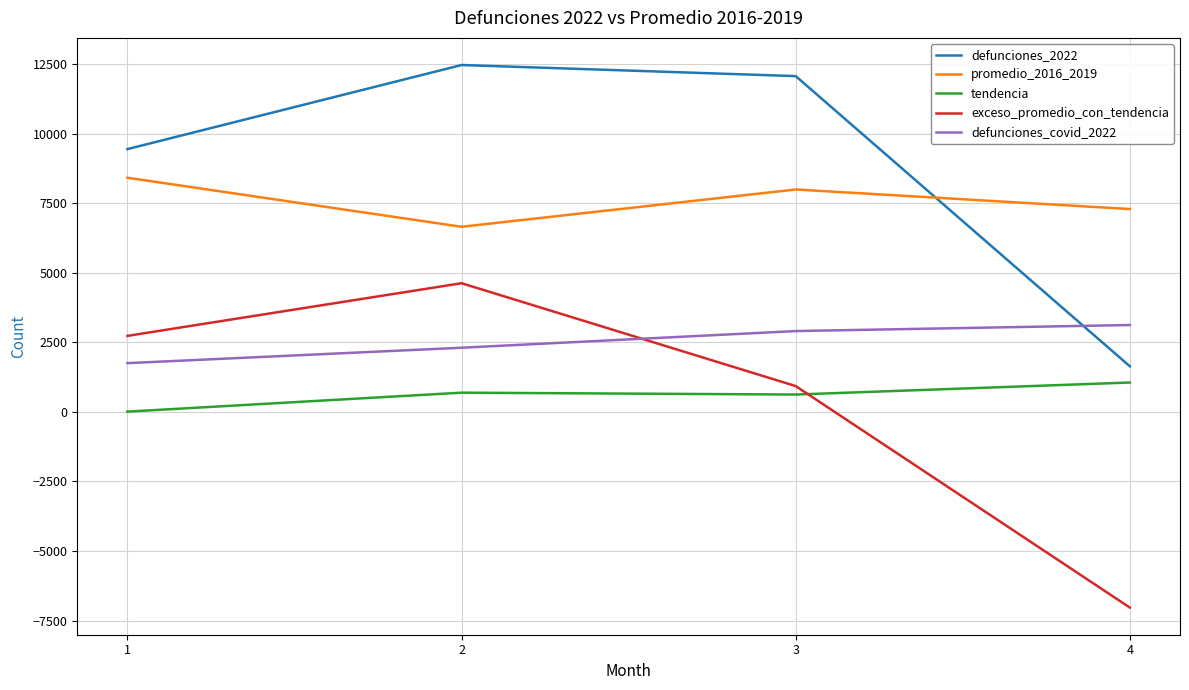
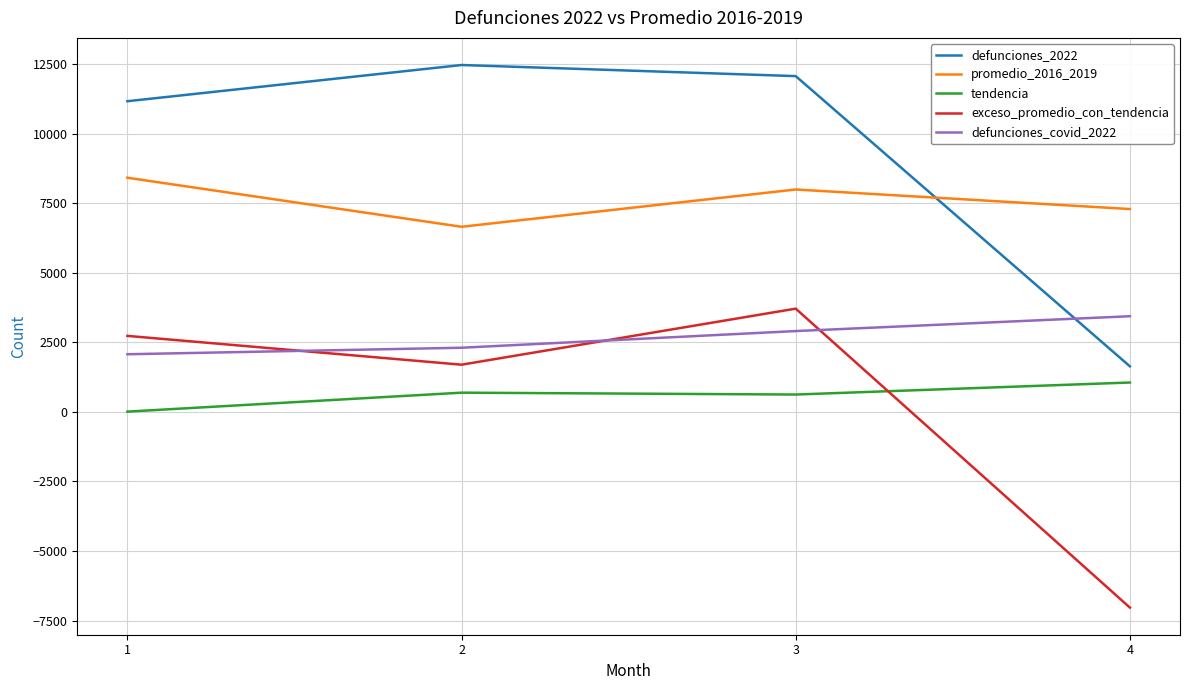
  {
    "defunciones_2022": {
-     "1": 9400,
+     "1": 11200,
      "2": 12500,
      "3": 12100,
      "4": 1600
    },
    "promedio_2016_2019": {
      "1": 8400,
      "2": 6700,
      "3": 8000,
      "4": 7300
    },
    "tendencia": {
      "1": 0,
      "2": 700,
      "3": 600,
      "4": 1100
    },
    "exceso_promedio_con_tendencia": {
      "1": 2700,
-     "2": 4600,
-     "3": 900,
+     "2": 1700,
+     "3": 3700,
      "4": -7000
    },
    "defunciones_covid_2022": {
-     "1": 1700,
+     "1": 2100,
      "2": 2300,
      "3": 2900,
-     "4": 3100
+     "4": 3400
    }
  }
